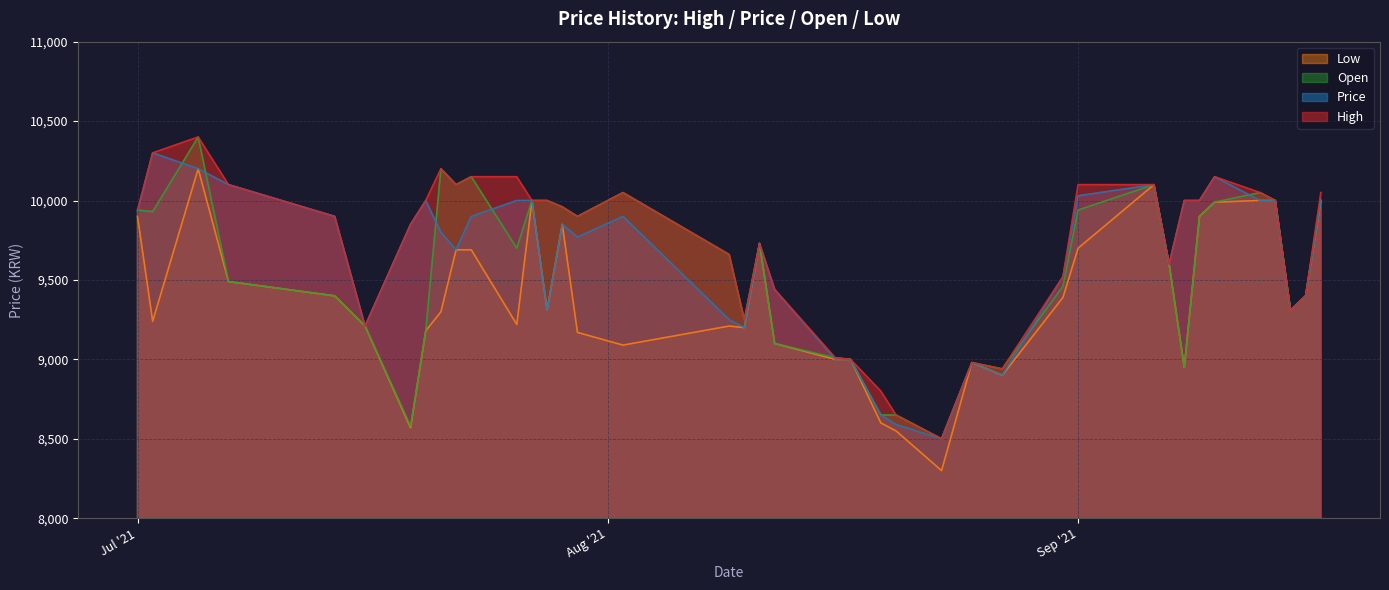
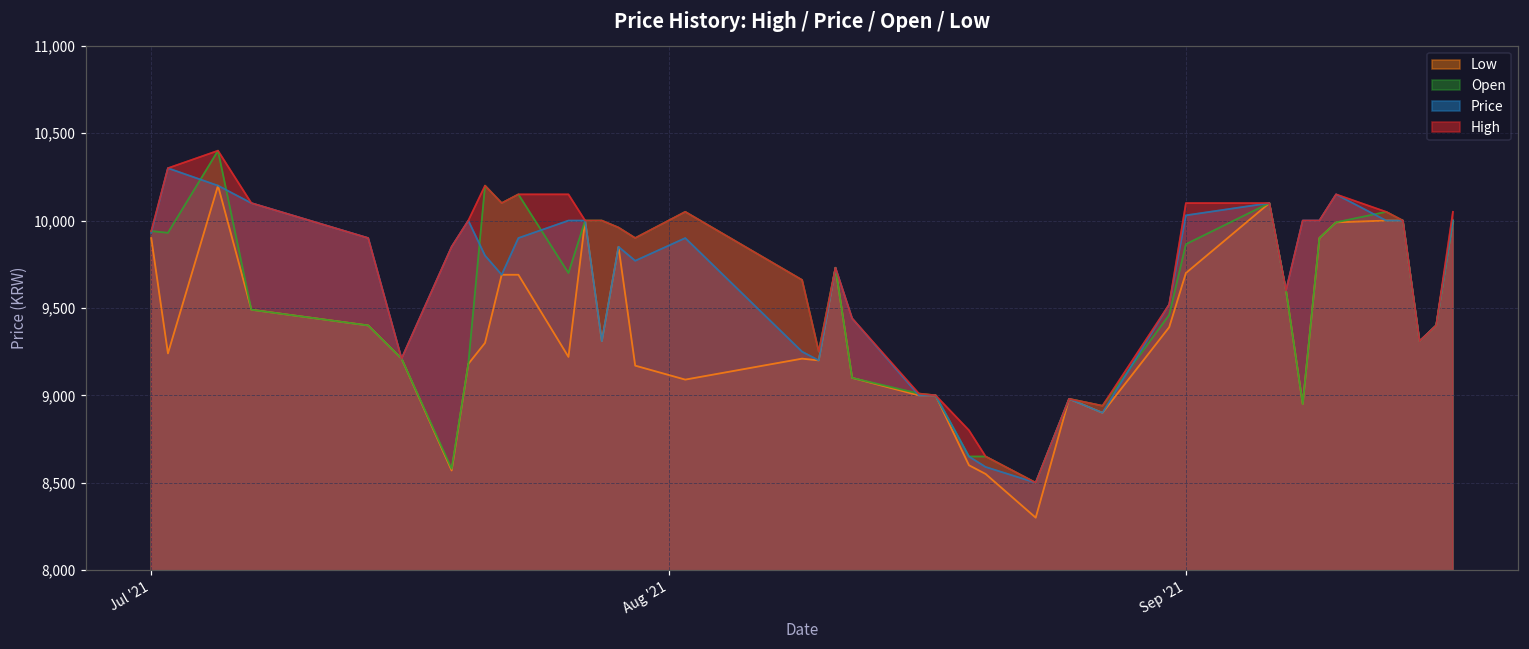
  {
    "Open": {
-     "Sep '21": "9,940"
+     "Sep '21": "9,870"
    },
    "Price": {
      "Sep '21": "10,030"
    }
  }
